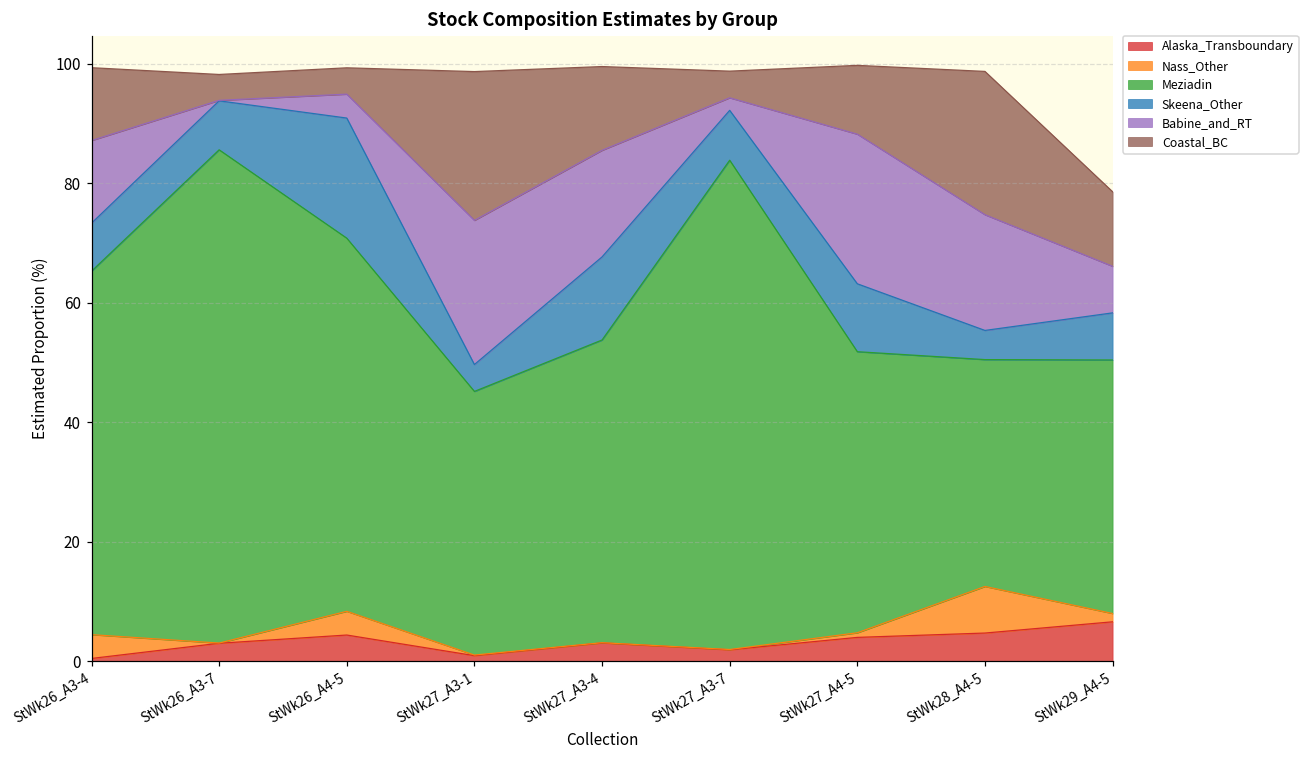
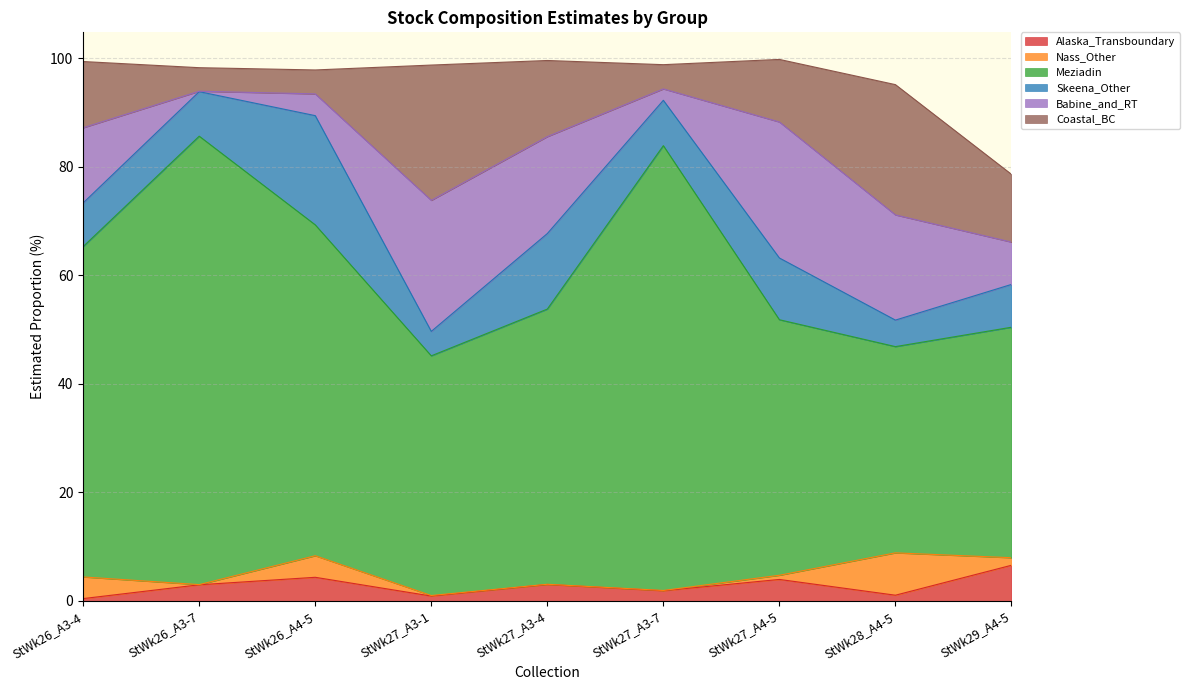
  {
    "Alaska_Transboundary": {
      "StWk26_A3-4": 0,
      "StWk26_A4-5": 4,
      "StWk27_A4-5": 4,
-     "StWk28_A4-5": 5,
+     "StWk28_A4-5": 1,
      "StWk29_A4-5": 7
    },
    "Nass_Other": {
      "StWk26_A3-4": 4,
      "StWk26_A4-5": 4,
      "StWk27_A4-5": 1,
      "StWk28_A4-5": 8,
      "StWk29_A4-5": 1
    },
    "Meziadin": {
      "StWk26_A3-4": 61,
      "StWk26_A3-7": 83,
-     "StWk26_A4-5": 62,
+     "StWk26_A4-5": 61,
      "StWk27_A3-1": 44,
      "StWk27_A3-4": 51,
      "StWk27_A3-7": 82,
      "StWk27_A4-5": 47,
      "StWk28_A4-5": 38,
      "StWk29_A4-5": 42
    },
    "Skeena_Other": {
      "StWk26_A3-4": 8,
      "StWk26_A4-5": 20,
      "StWk27_A3-1": 5,
      "StWk27_A3-4": 14,
      "StWk27_A3-7": 8,
      "StWk27_A4-5": 11,
      "StWk28_A4-5": 5,
      "StWk29_A4-5": 8
    },
    "Babine_and_RT": {
      "StWk26_A3-4": 14,
      "StWk26_A4-5": 4,
      "StWk27_A3-1": 24,
      "StWk27_A3-4": 18,
      "StWk27_A3-7": 2,
      "StWk27_A4-5": 25,
      "StWk28_A4-5": 19,
      "StWk29_A4-5": 8
    },
    "Coastal_BC": {
      "StWk26_A3-4": 12,
      "StWk26_A3-7": 4,
      "StWk26_A4-5": 4,
      "StWk27_A3-1": 25,
      "StWk27_A3-4": 14,
      "StWk27_A3-7": 4,
      "StWk27_A4-5": 12,
      "StWk28_A4-5": 24,
      "StWk29_A4-5": 12
    }
  }
